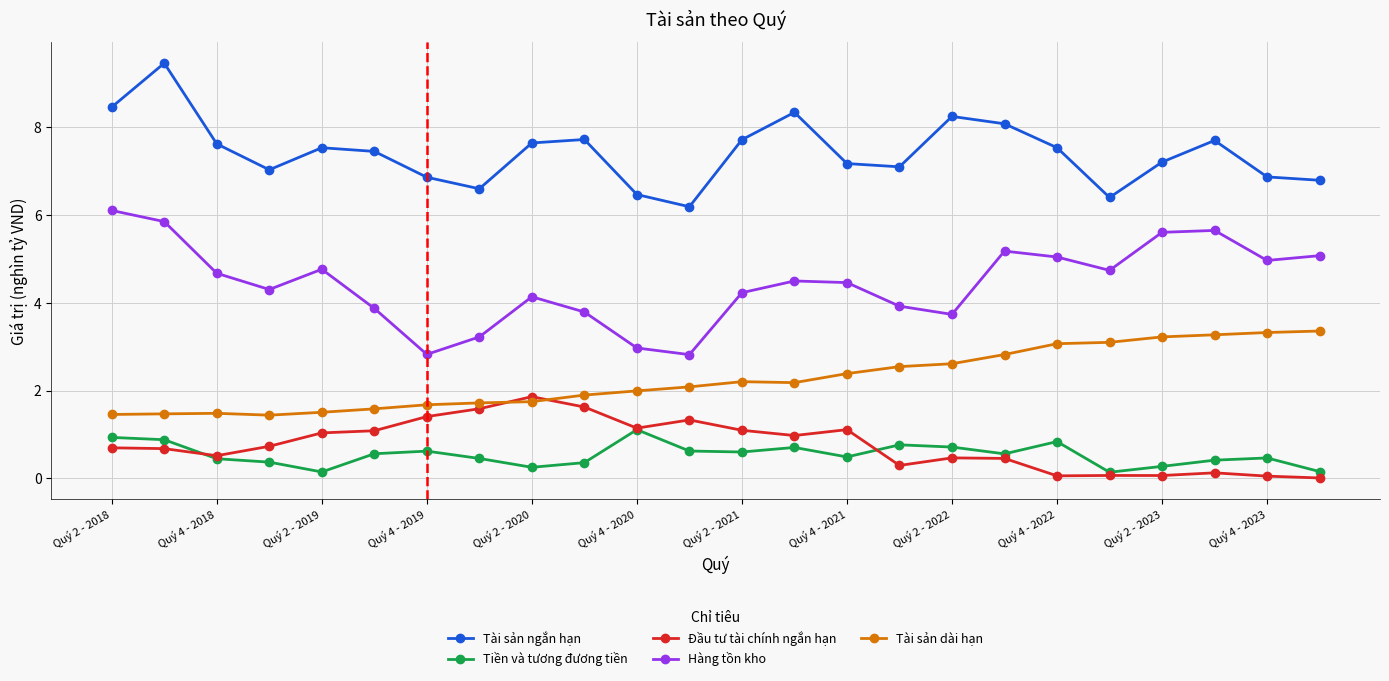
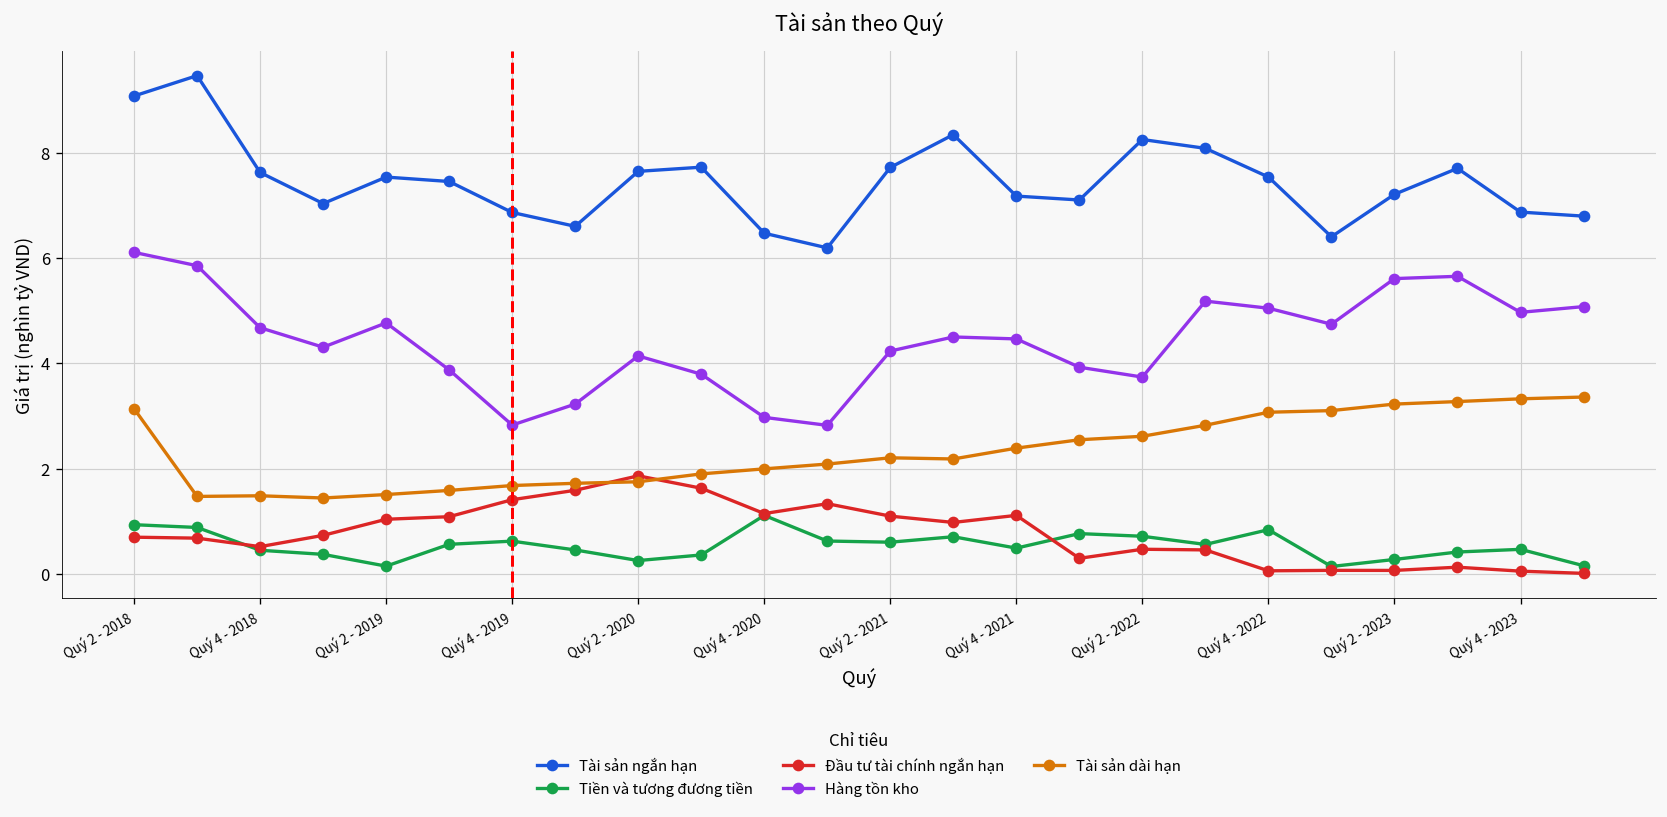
  {
    "Tài sản ngắn hạn": {
-     "Quý 2 - 2018": 8.5,
+     "Quý 2 - 2018": 9.1,
      "Quý 4 - 2018": 7.6,
      "Quý 2 - 2019": 7.5,
      "Quý 4 - 2019": 6.9,
      "Quý 2 - 2020": 7.6,
      "Quý 4 - 2020": 6.5,
      "Quý 2 - 2021": 7.7,
      "Quý 4 - 2021": 7.2,
      "Quý 2 - 2022": 8.2,
      "Quý 4 - 2022": 7.5,
      "Quý 2 - 2023": 7.2,
      "Quý 4 - 2023": 6.9
    },
    "Tiền và tương đương tiền": {
      "Quý 2 - 2018": 0.9,
      "Quý 4 - 2018": 0.4,
      "Quý 2 - 2019": 0.1,
      "Quý 4 - 2019": 0.6,
      "Quý 2 - 2020": 0.3,
      "Quý 2 - 2021": 0.6,
      "Quý 4 - 2021": 0.5,
      "Quý 2 - 2022": 0.7,
      "Quý 4 - 2022": 0.8,
      "Quý 2 - 2023": 0.3,
      "Quý 4 - 2023": 0.5
    },
    "Đầu tư tài chính ngắn hạn": {
      "Quý 2 - 2018": 0.7,
      "Quý 4 - 2018": 0.5,
      "Quý 2 - 2019": 1.0,
      "Quý 4 - 2019": 1.4,
      "Quý 2 - 2020": 1.9,
      "Quý 2 - 2021": 1.1,
      "Quý 4 - 2021": 1.1,
      "Quý 2 - 2022": 0.5,
      "Quý 4 - 2022": 0.1,
      "Quý 2 - 2023": 0.1,
      "Quý 4 - 2023": 0.1
    },
    "Hàng tồn kho": {
      "Quý 2 - 2018": 6.1,
      "Quý 4 - 2018": 4.7,
      "Quý 2 - 2019": 4.8,
      "Quý 4 - 2019": 2.8,
      "Quý 2 - 2020": 4.1,
      "Quý 4 - 2020": 3.0,
      "Quý 2 - 2021": 4.2,
      "Quý 4 - 2021": 4.5,
      "Quý 2 - 2022": 3.7,
      "Quý 4 - 2022": 5.0,
      "Quý 2 - 2023": 5.6,
      "Quý 4 - 2023": 5.0
    },
    "Tài sản dài hạn": {
-     "Quý 2 - 2018": 1.5,
+     "Quý 2 - 2018": 3.1,
      "Quý 4 - 2018": 1.5,
      "Quý 2 - 2019": 1.5,
      "Quý 4 - 2019": 1.7,
      "Quý 2 - 2020": 1.7,
      "Quý 4 - 2020": 2.0,
      "Quý 2 - 2021": 2.2,
      "Quý 4 - 2021": 2.4,
      "Quý 2 - 2022": 2.6,
      "Quý 4 - 2022": 3.1,
      "Quý 2 - 2023": 3.2,
      "Quý 4 - 2023": 3.3
    }
  }
